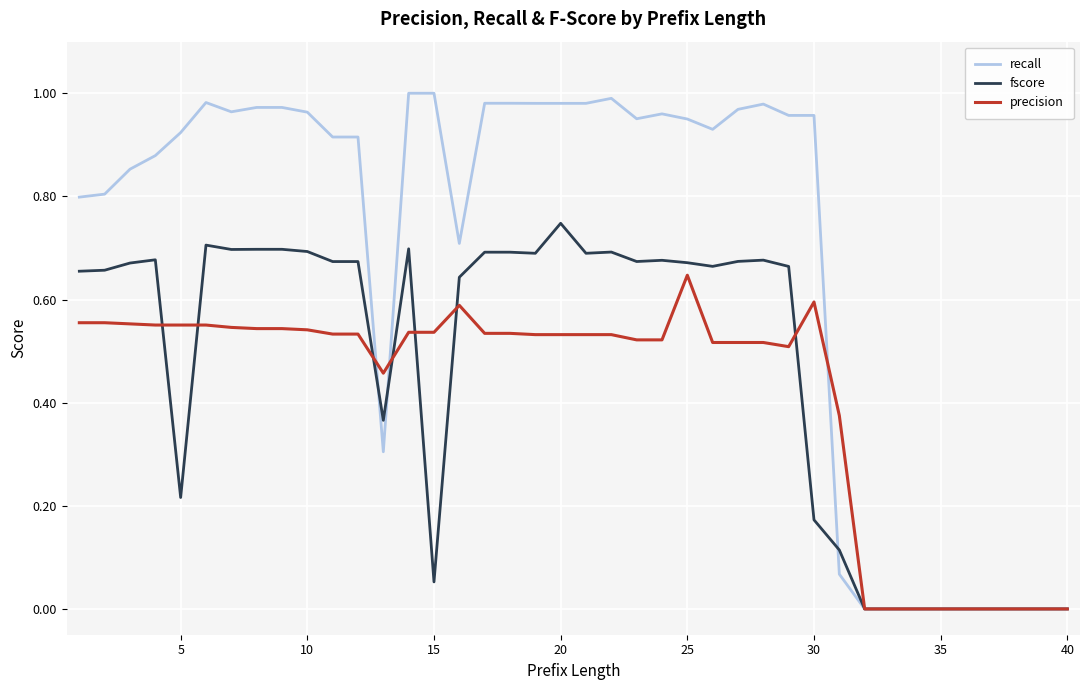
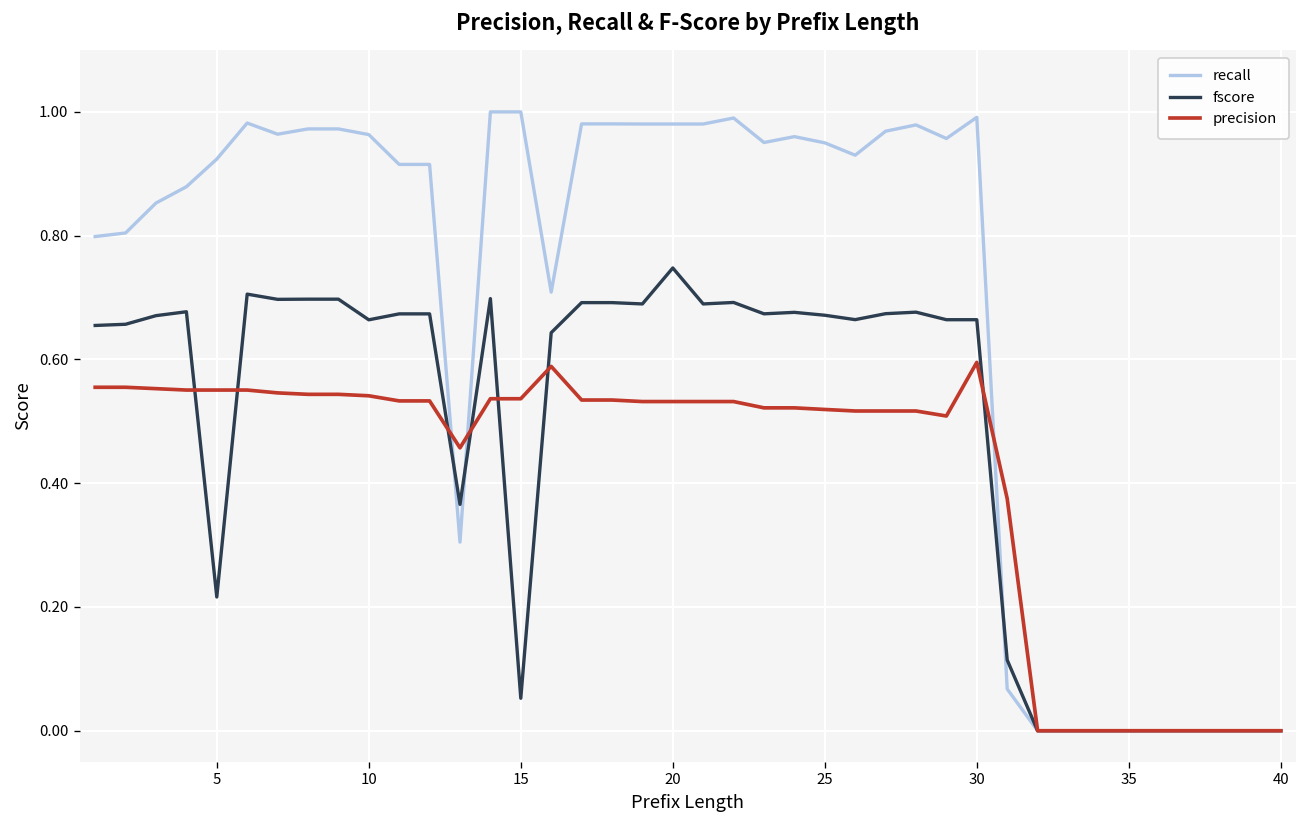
  {
    "recall": {
      "5": 0.92,
      "10": 0.96,
      "15": 1.00,
      "20": 0.98,
      "25": 0.95,
-     "30": 0.96
+     "30": 0.99
    },
    "fscore": {
      "5": 0.22,
-     "10": 0.69,
+     "10": 0.66,
      "15": 0.05,
      "20": 0.75,
      "25": 0.67,
-     "30": 0.17
+     "30": 0.66
    },
    "precision": {
      "5": 0.55,
      "10": 0.54,
      "15": 0.54,
      "20": 0.53,
-     "25": 0.65,
+     "25": 0.52,
      "30": 0.60
    }
  }
